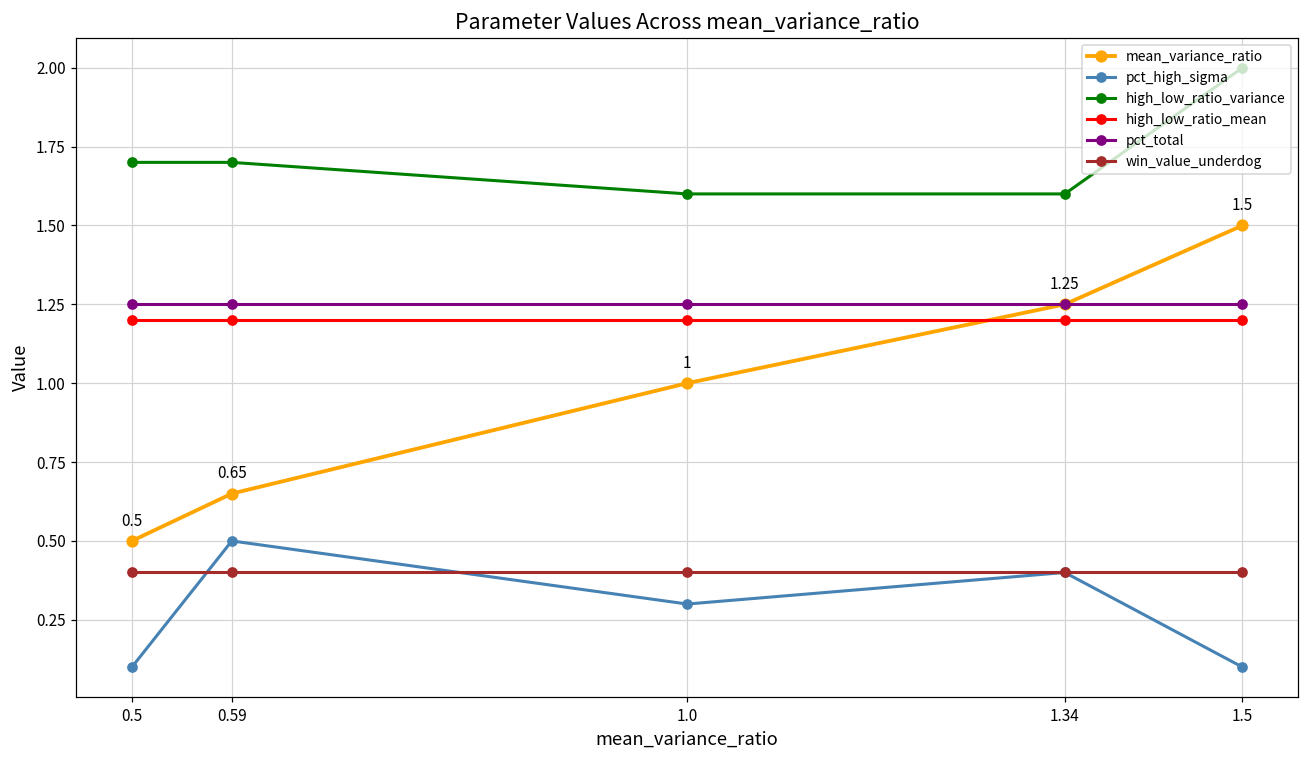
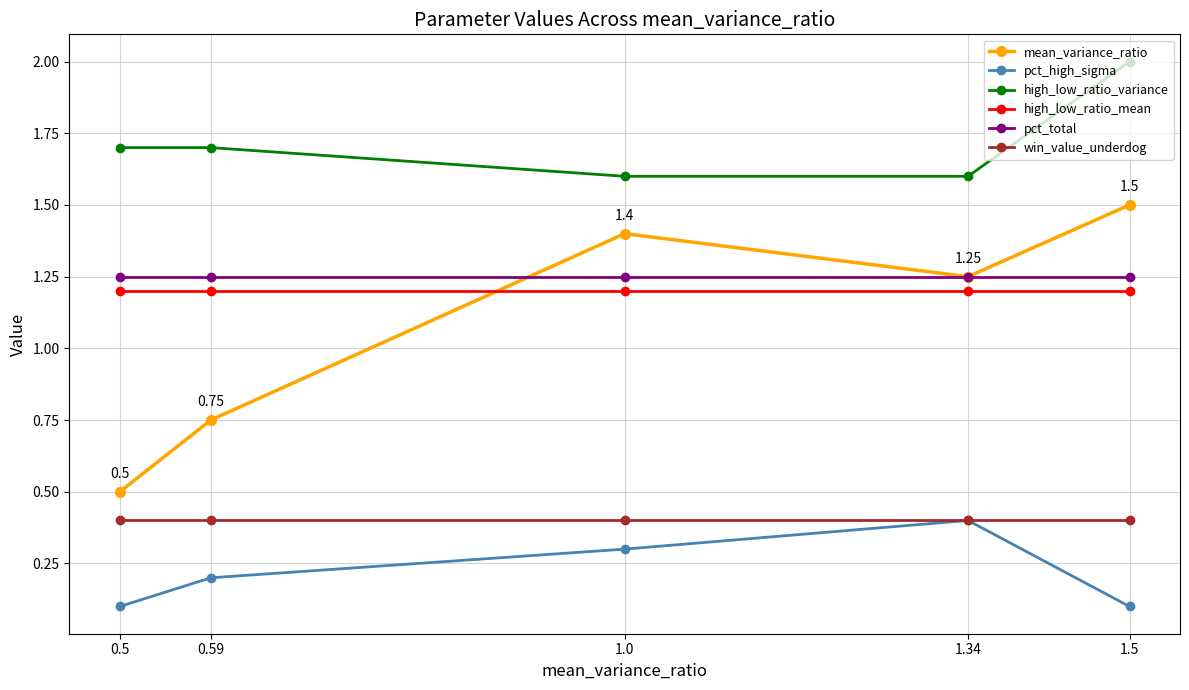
  {
    "mean_variance_ratio": {
      "0.5": 0.5,
-     "0.59": 0.65,
-     "1.0": 1,
+     "0.59": 0.75,
+     "1.0": 1.4,
      "1.5": 1.5
    },
    "pct_high_sigma": {
      "0.5": 0.1,
-     "0.59": 0.5,
+     "0.59": 0.2,
      "1.0": 0.3,
      "1.5": 0.1
    },
    "high_low_ratio_variance": {
      "0.5": 1.7,
      "0.59": 1.7,
      "1.0": 1.6,
      "1.34": 1.6
    },
    "high_low_ratio_mean": {
      "0.5": 1.2,
      "0.59": 1.2,
      "1.34": 1.2,
      "1.5": 1.2
    },
    "pct_total": {
      "0.5": 1.25,
      "0.59": 1.25,
      "1.0": 1.25,
      "1.5": 1.25
    },
    "win_value_underdog": {
      "0.5": 0.4,
      "0.59": 0.4,
      "1.0": 0.4,
      "1.5": 0.4
    }
  }
